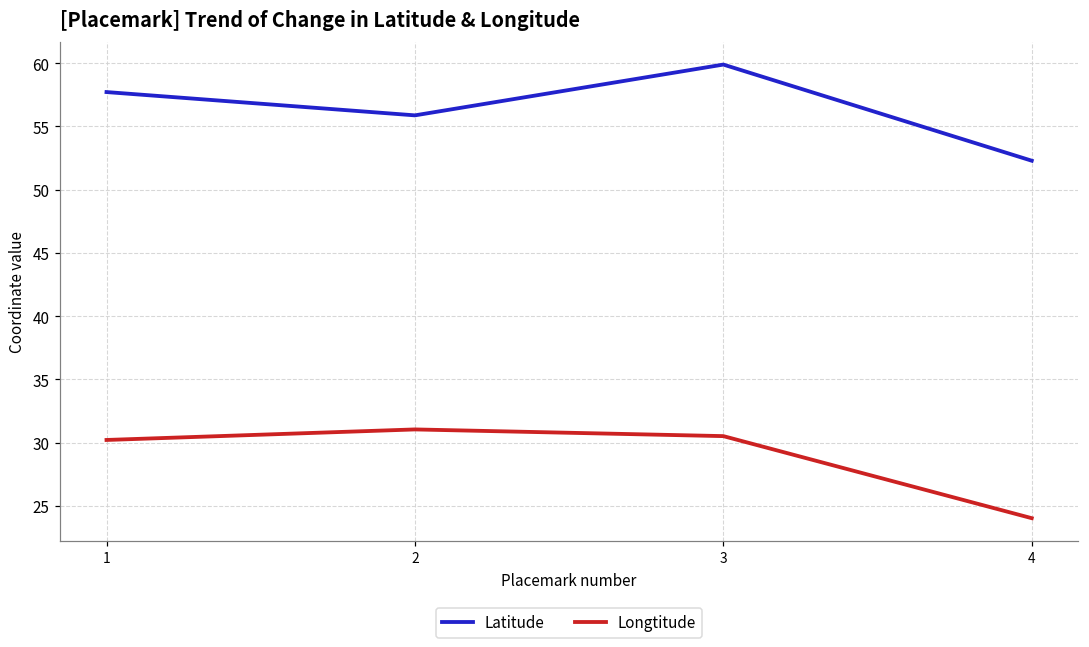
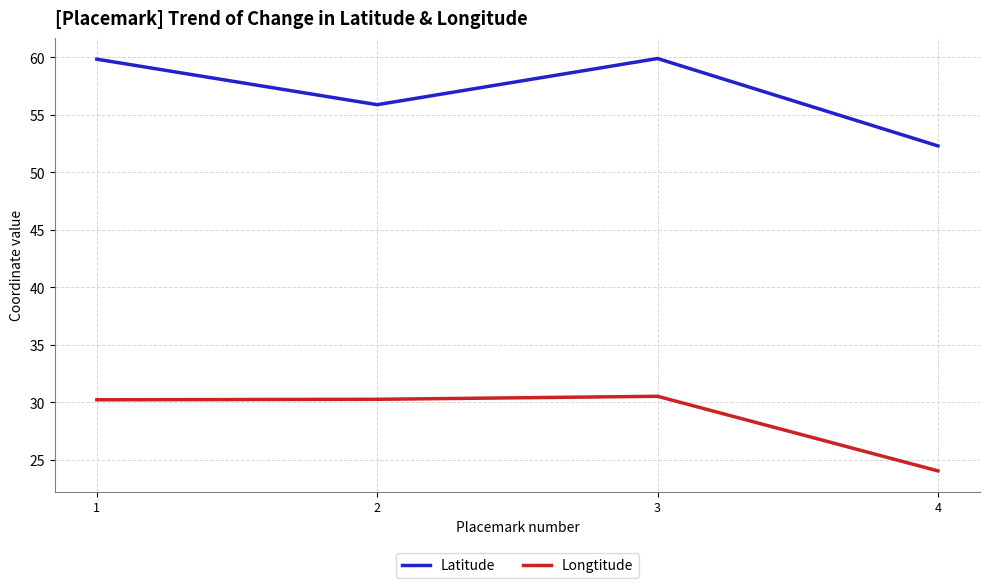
  {
    "Latitude": {
-     "1": 57.7,
+     "1": 59.8,
      "2": 55.9,
      "3": 59.9,
      "4": 52.3
    },
    "Longtitude": {
      "1": 30.2,
-     "2": 31.0,
+     "2": 30.3,
      "3": 30.5,
      "4": 24.0
    }
  }
